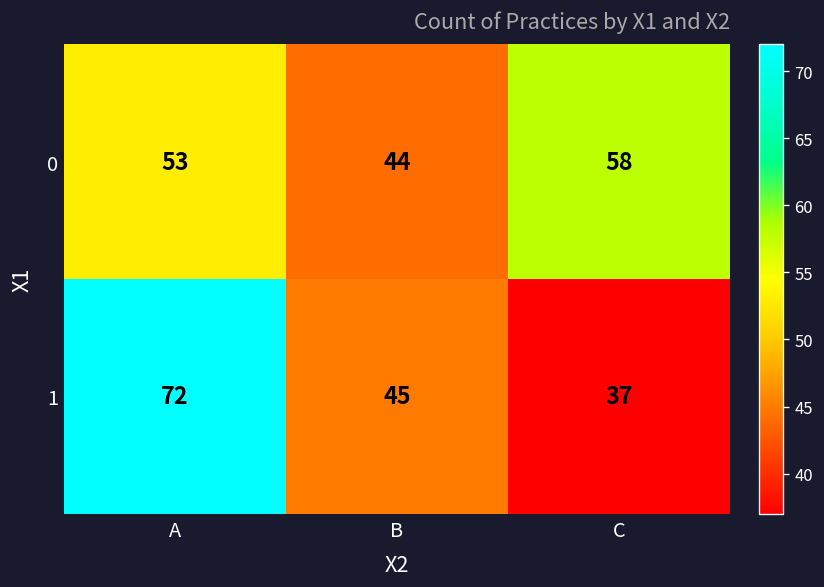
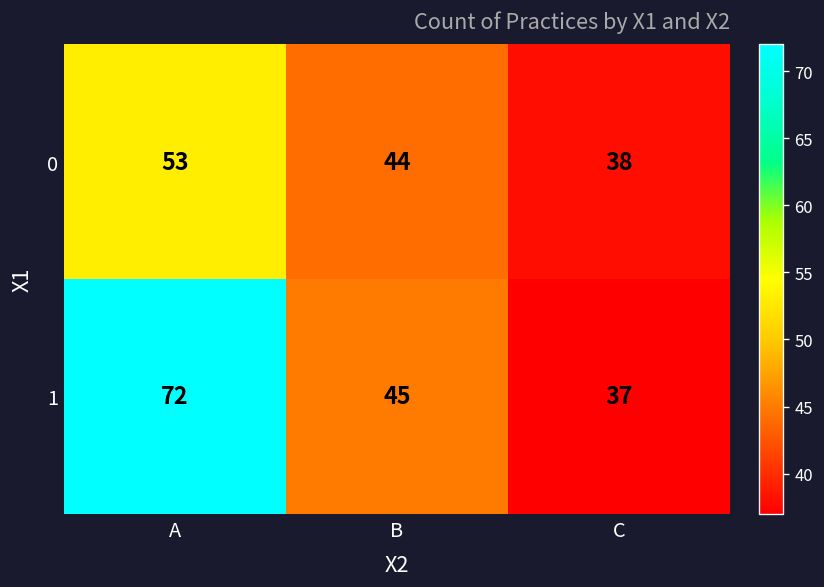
  {
    "0": {
      "A": 53,
      "B": 44,
-     "C": 58
+     "C": 38
    },
    "1": {
      "A": 72,
      "B": 45,
      "C": 37
    }
  }
